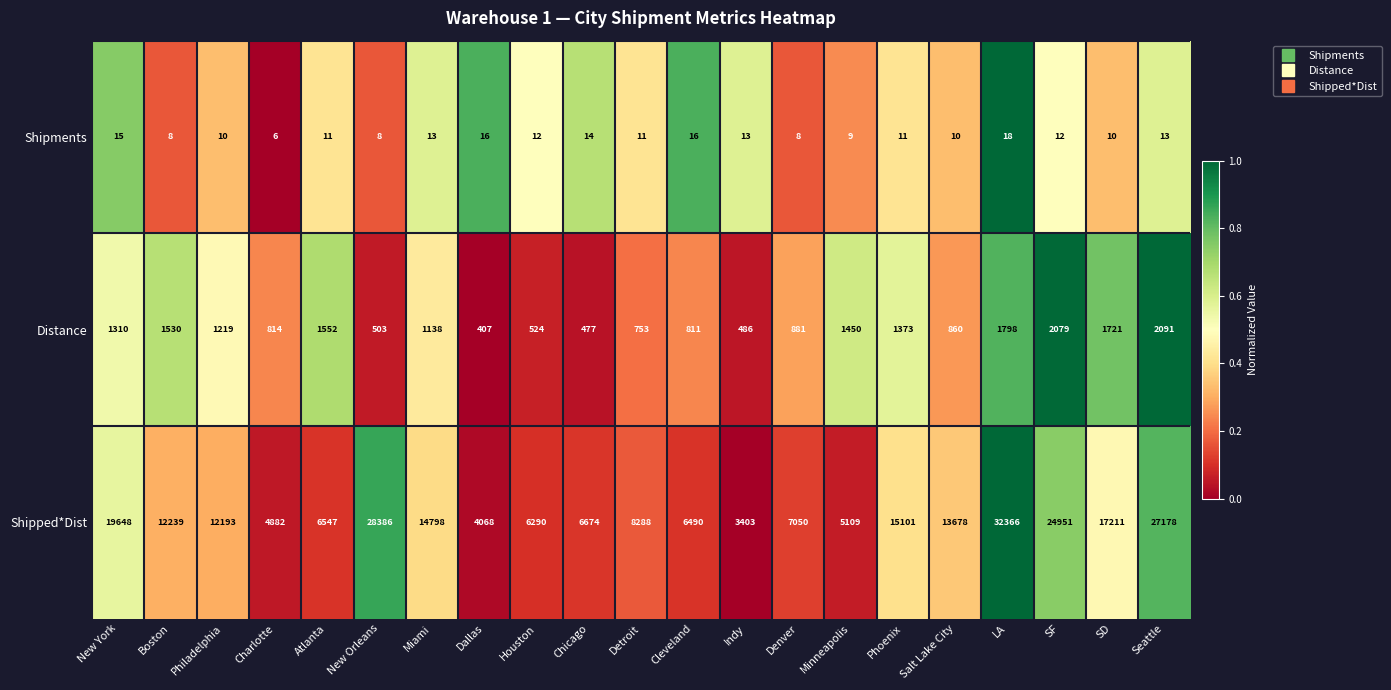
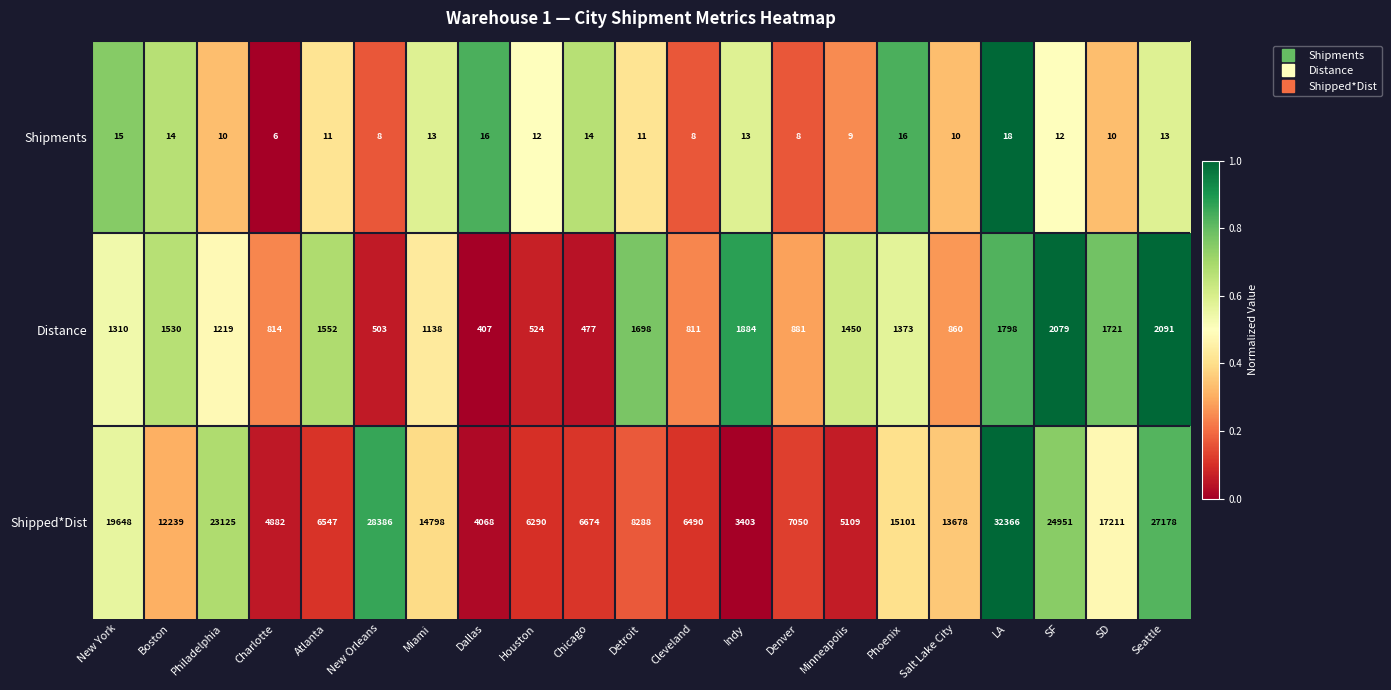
  {
    "Shipments": {
      "New York": 15,
-     "Boston": 8,
+     "Boston": 14,
      "Philadelphia": 10,
      "Charlotte": 6,
      "Atlanta": 11,
      "New Orleans": 8,
      "Miami": 13,
      "Dallas": 16,
      "Houston": 12,
      "Chicago": 14,
      "Detroit": 11,
-     "Cleveland": 16,
+     "Cleveland": 8,
      "Indy": 13,
      "Denver": 8,
      "Minneapolis": 9,
-     "Phoenix": 11,
+     "Phoenix": 16,
      "Salt Lake City": 10,
      "LA": 18,
      "SF": 12,
      "SD": 10,
      "Seattle": 13
    },
    "Distance": {
      "New York": 1310,
      "Boston": 1530,
      "Philadelphia": 1219,
      "Charlotte": 814,
      "Atlanta": 1552,
      "New Orleans": 503,
      "Miami": 1138,
      "Dallas": 407,
      "Houston": 524,
      "Chicago": 477,
-     "Detroit": 753,
+     "Detroit": 1698,
      "Cleveland": 811,
-     "Indy": 486,
+     "Indy": 1884,
      "Denver": 881,
      "Minneapolis": 1450,
      "Phoenix": 1373,
      "Salt Lake City": 860,
      "LA": 1798,
      "SF": 2079,
      "SD": 1721,
      "Seattle": 2091
    },
    "Shipped*Dist": {
      "New York": 19648,
      "Boston": 12239,
-     "Philadelphia": 12193,
+     "Philadelphia": 23125,
      "Charlotte": 4882,
      "Atlanta": 6547,
      "New Orleans": 28386,
      "Miami": 14798,
      "Dallas": 4068,
      "Houston": 6290,
      "Chicago": 6674,
      "Detroit": 8288,
      "Cleveland": 6490,
      "Indy": 3403,
      "Denver": 7050,
      "Minneapolis": 5109,
      "Phoenix": 15101,
      "Salt Lake City": 13678,
      "LA": 32366,
      "SF": 24951,
      "SD": 17211,
      "Seattle": 27178
    }
  }
